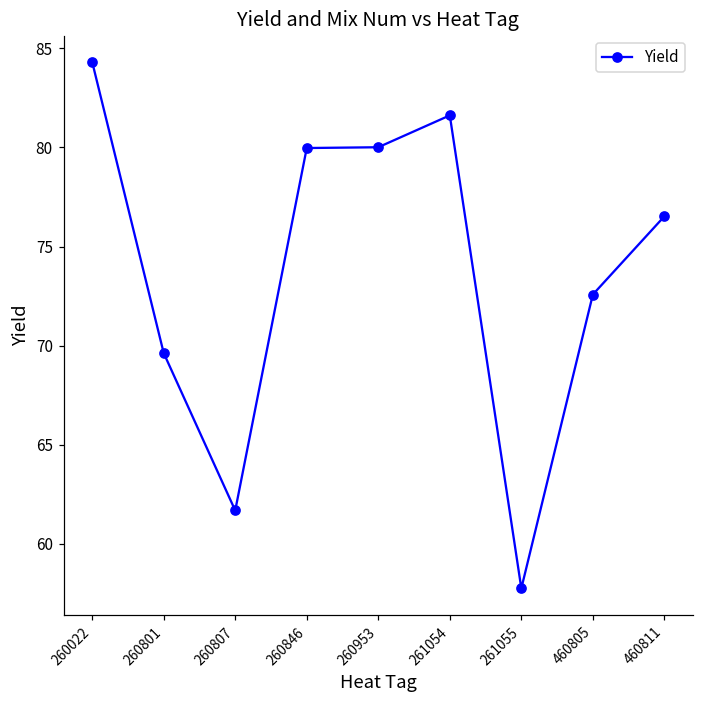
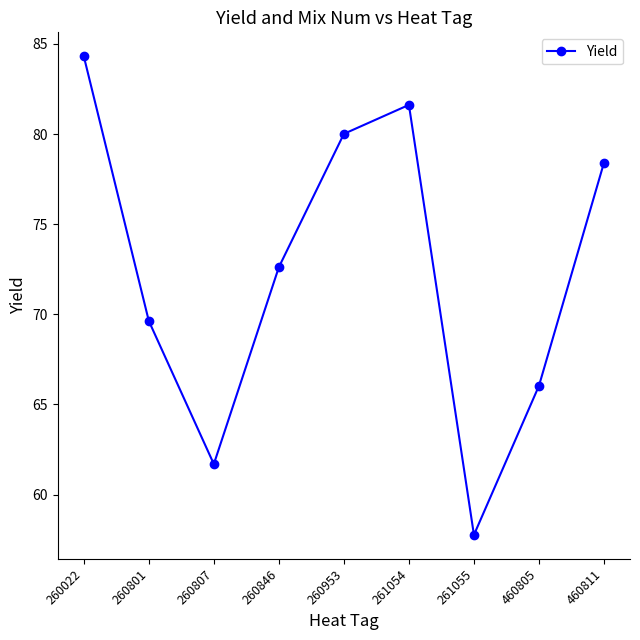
  {
    "260022": 84.3,
    "260801": 69.6,
    "260807": 61.7,
-   "260846": 80.0,
+   "260846": 72.6,
    "260953": 80.0,
    "261054": 81.6,
    "261055": 57.8,
-   "460805": 72.6,
-   "460811": 76.5
+   "460805": 66.0,
+   "460811": 78.4
  }
